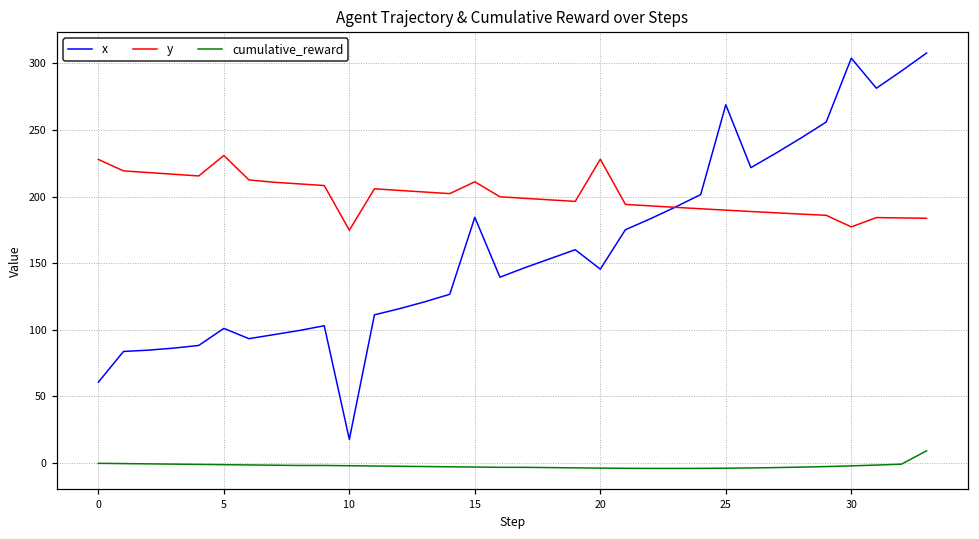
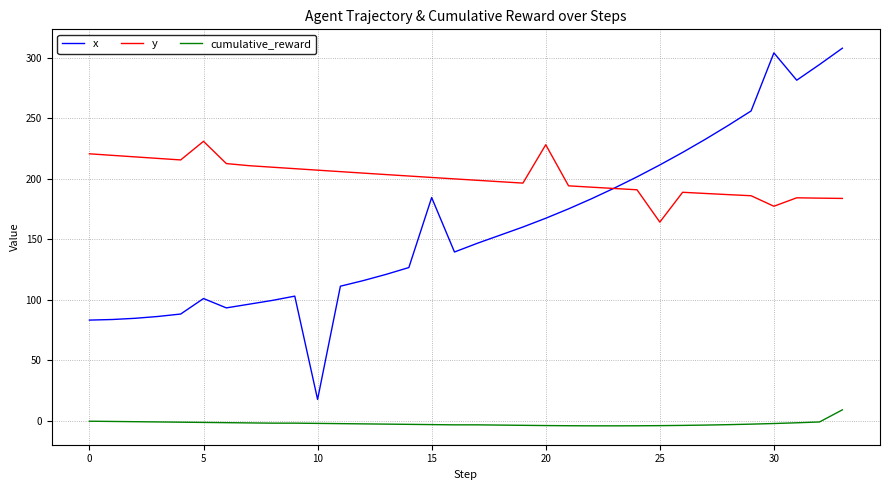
  {
    "x": {
-     "0": 61,
+     "0": 83,
      "5": 101,
      "10": 18,
      "15": 184,
-     "20": 146,
-     "25": 269,
+     "20": 167,
+     "25": 211,
      "30": 304
    },
    "y": {
-     "0": 228,
+     "0": 221,
      "5": 231,
-     "10": 175,
-     "15": 211,
+     "10": 207,
+     "15": 201,
      "20": 228,
-     "25": 190,
+     "25": 164,
      "30": 177
    },
    "cumulative_reward": {
      "0": 0,
      "5": -1,
      "10": -2,
      "15": -3,
      "20": -4,
      "25": -4,
      "30": -2
    }
  }
